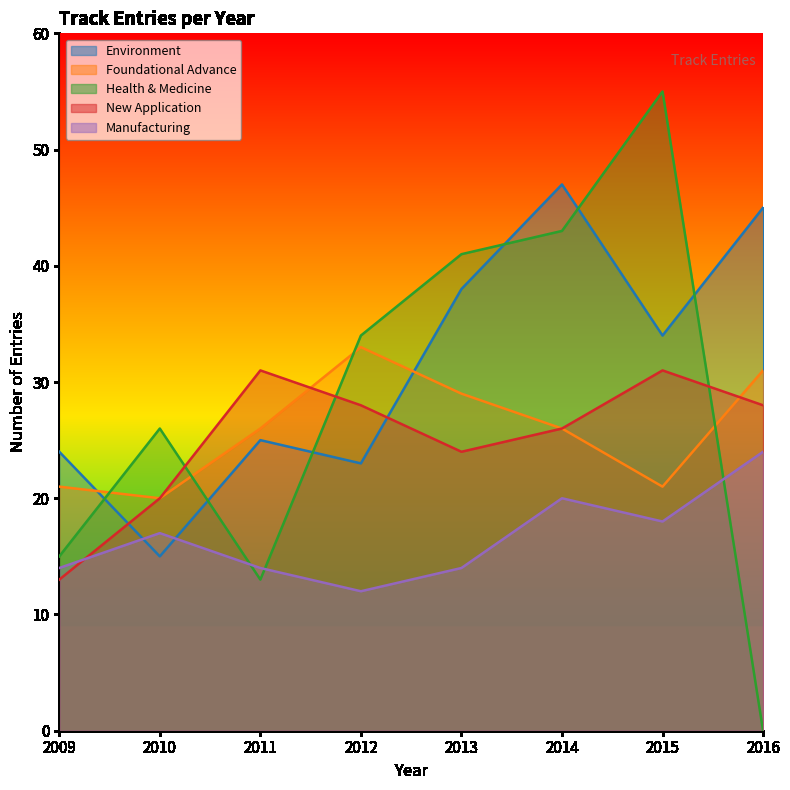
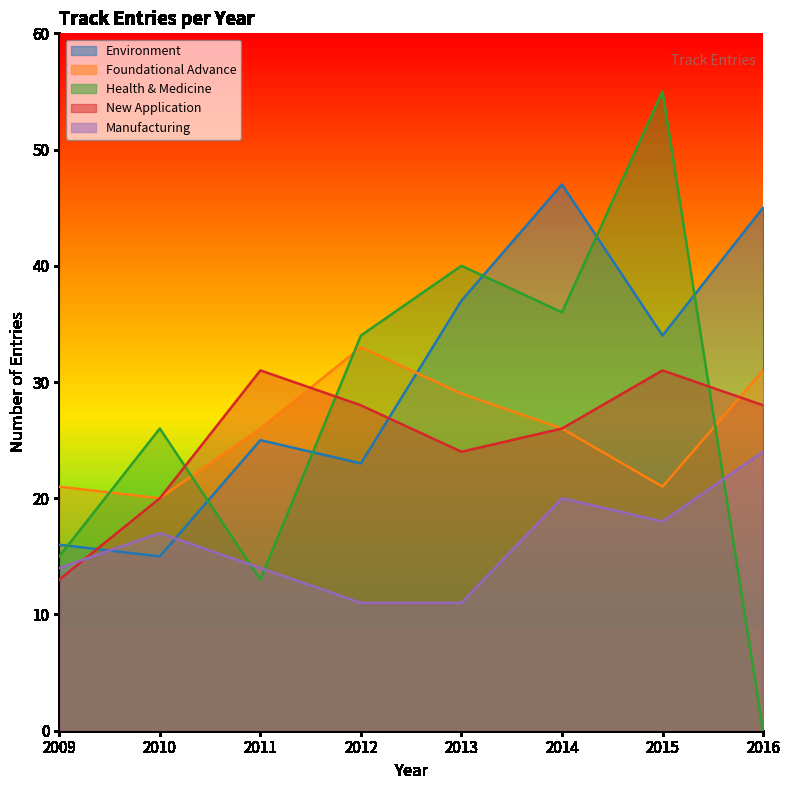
  {
    "Environment": {
-     "2009": 24,
+     "2009": 16,
      "2010": 15,
      "2011": 25,
      "2012": 23,
-     "2013": 38,
+     "2013": 37,
      "2014": 47,
      "2015": 34,
      "2016": 45
    },
    "Health & Medicine": {
      "2009": 15,
      "2010": 26,
      "2011": 13,
      "2012": 34,
-     "2013": 41,
-     "2014": 43,
+     "2013": 40,
+     "2014": 36,
      "2015": 55,
      "2016": 0
    },
    "Manufacturing": {
      "2009": 14,
      "2010": 17,
      "2011": 14,
-     "2012": 12,
-     "2013": 14,
+     "2012": 11,
+     "2013": 11,
      "2014": 20,
      "2015": 18,
      "2016": 24
    }
  }
